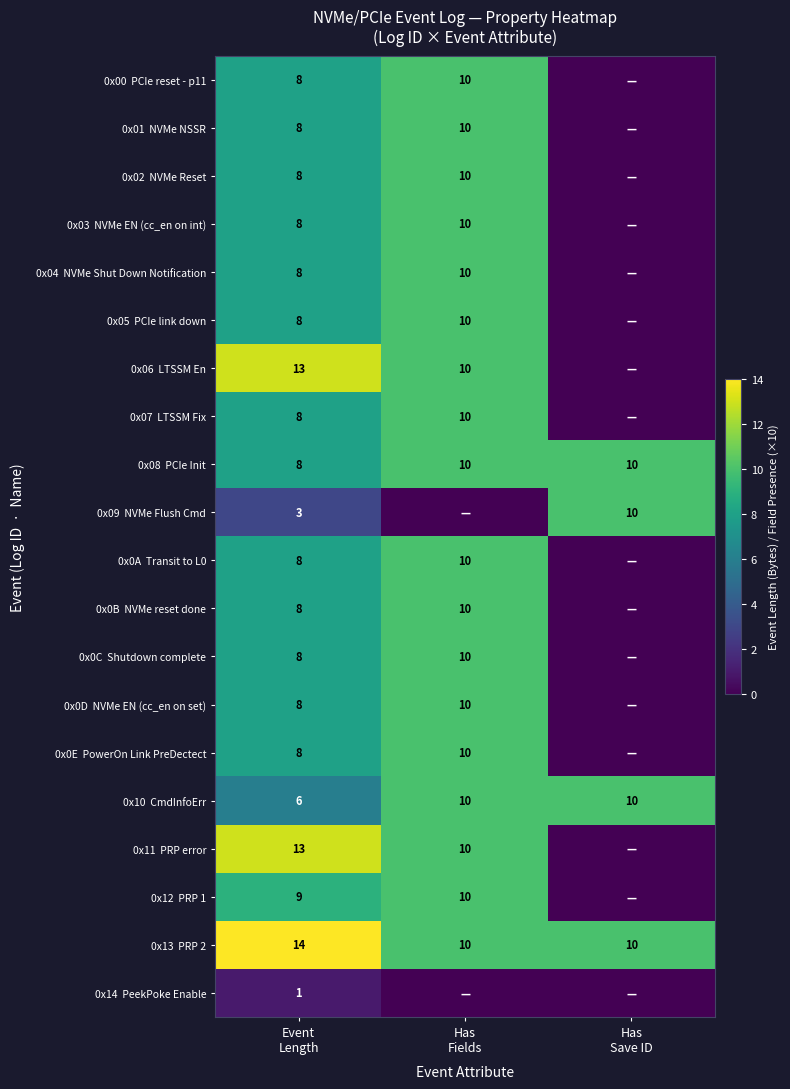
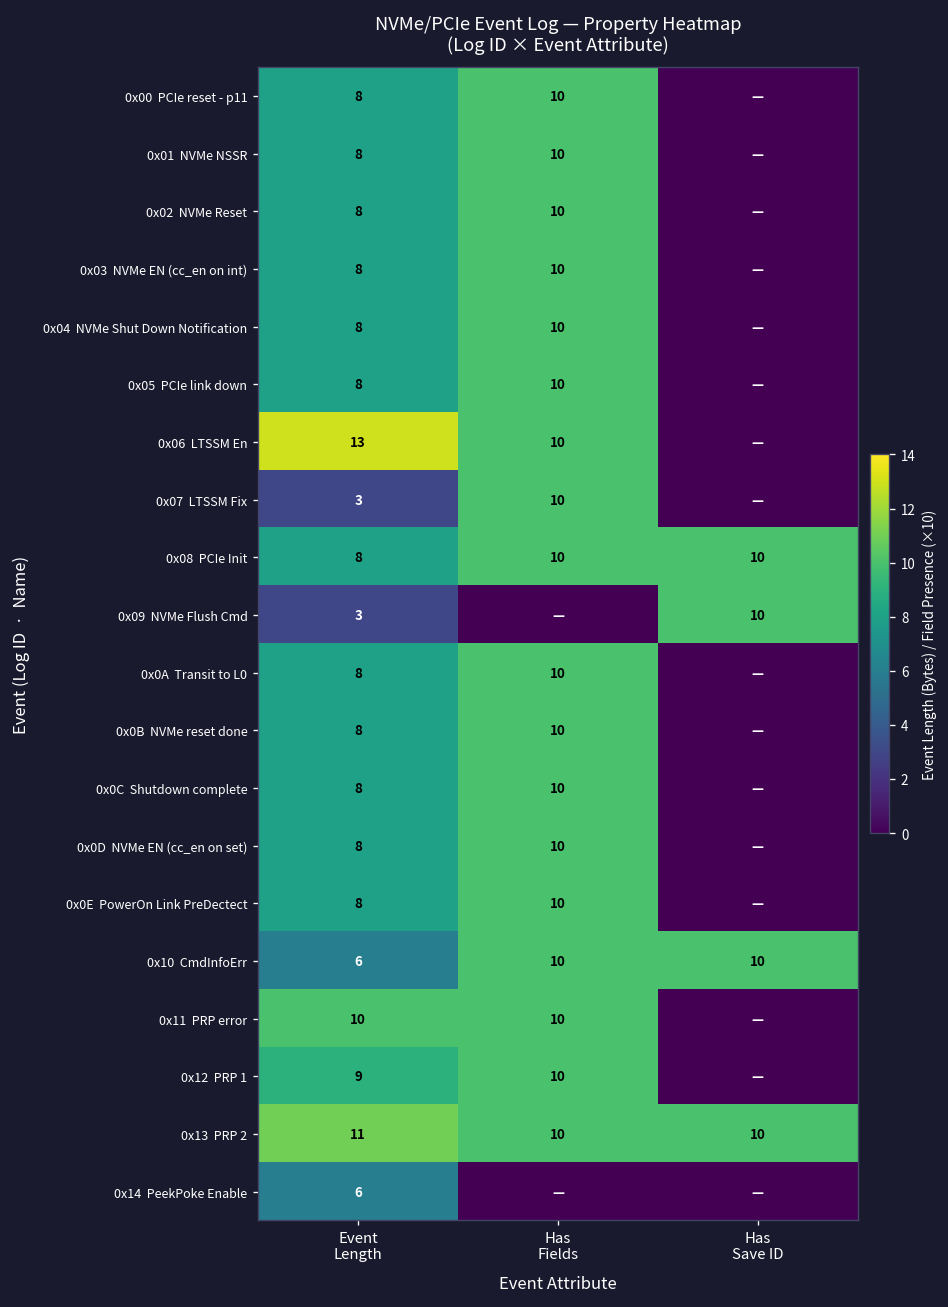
  {
    "0x00 PCIe reset - p11": {
      "Event Length": 8,
      "Has Fields": 10
    },
    "0x01 NVMe NSSR": {
      "Event Length": 8,
      "Has Fields": 10
    },
    "0x02 NVMe Reset": {
      "Event Length": 8,
      "Has Fields": 10
    },
    "0x03 NVMe EN (cc_en on int)": {
      "Event Length": 8,
      "Has Fields": 10
    },
    "0x04 NVMe Shut Down Notification": {
      "Event Length": 8,
      "Has Fields": 10
    },
    "0x05 PCIe link down": {
      "Event Length": 8,
      "Has Fields": 10
    },
    "0x06 LTSSM En": {
      "Event Length": 13,
      "Has Fields": 10
    },
    "0x07 LTSSM Fix": {
-     "Event Length": 8,
+     "Event Length": 3,
      "Has Fields": 10
    },
    "0x08 PCIe Init": {
      "Event Length": 8,
      "Has Fields": 10,
      "Has Save ID": 10
    },
    "0x09 NVMe Flush Cmd": {
      "Event Length": 3,
      "Has Save ID": 10
    },
    "0x0A Transit to L0": {
      "Event Length": 8,
      "Has Fields": 10
    },
    "0x0B NVMe reset done": {
      "Event Length": 8,
      "Has Fields": 10
    },
    "0x0C Shutdown complete": {
      "Event Length": 8,
      "Has Fields": 10
    },
    "0x0D NVMe EN (cc_en on set)": {
      "Event Length": 8,
      "Has Fields": 10
    },
    "0x0E PowerOn Link PreDectect": {
      "Event Length": 8,
      "Has Fields": 10
    },
    "0x10 CmdInfoErr": {
      "Event Length": 6,
      "Has Fields": 10,
      "Has Save ID": 10
    },
    "0x11 PRP error": {
-     "Event Length": 13,
+     "Event Length": 10,
      "Has Fields": 10
    },
    "0x12 PRP 1": {
      "Event Length": 9,
      "Has Fields": 10
    },
    "0x13 PRP 2": {
-     "Event Length": 14,
+     "Event Length": 11,
      "Has Fields": 10,
      "Has Save ID": 10
    },
    "0x14 PeekPoke Enable": {
-     "Event Length": 1
+     "Event Length": 6
    }
  }
